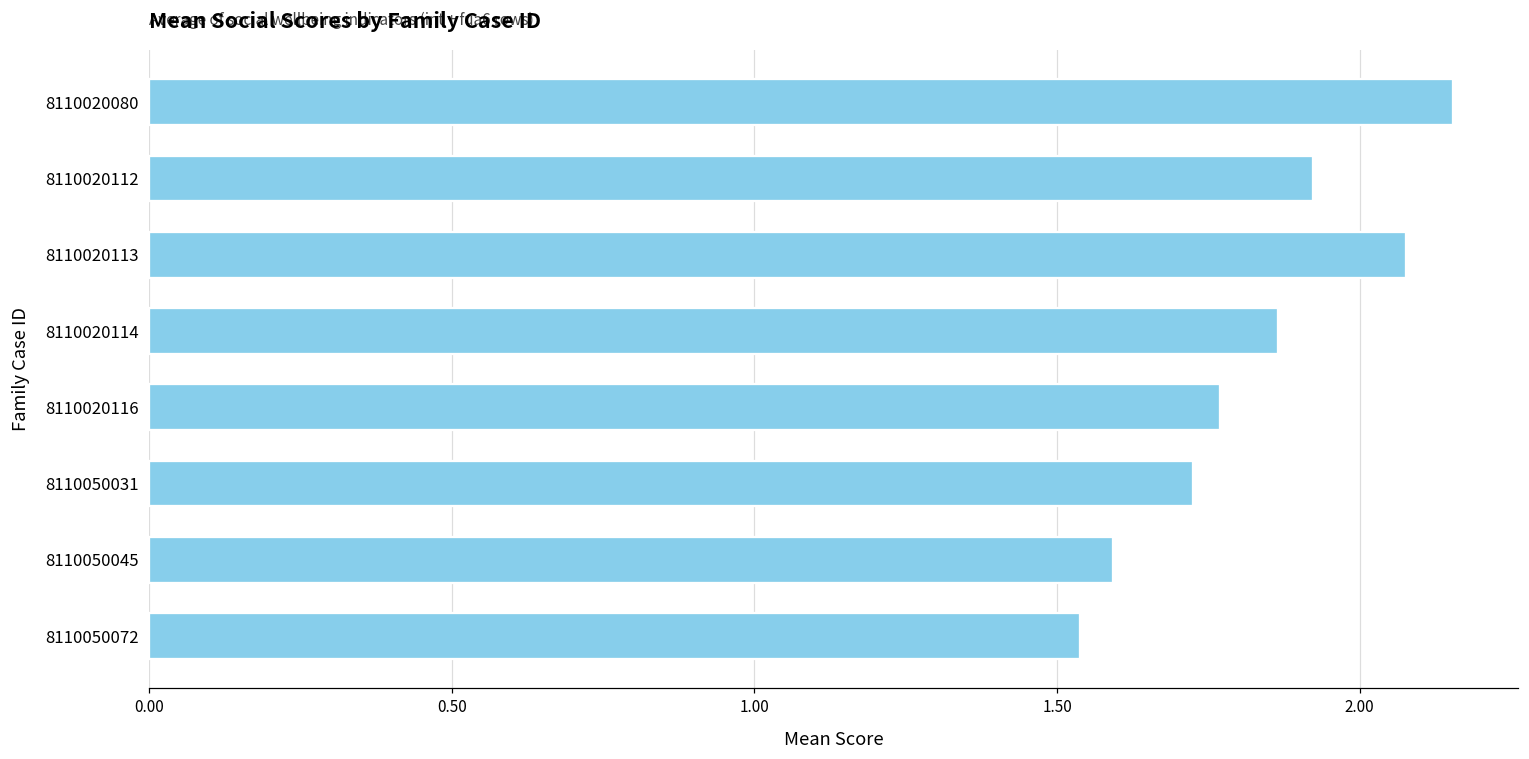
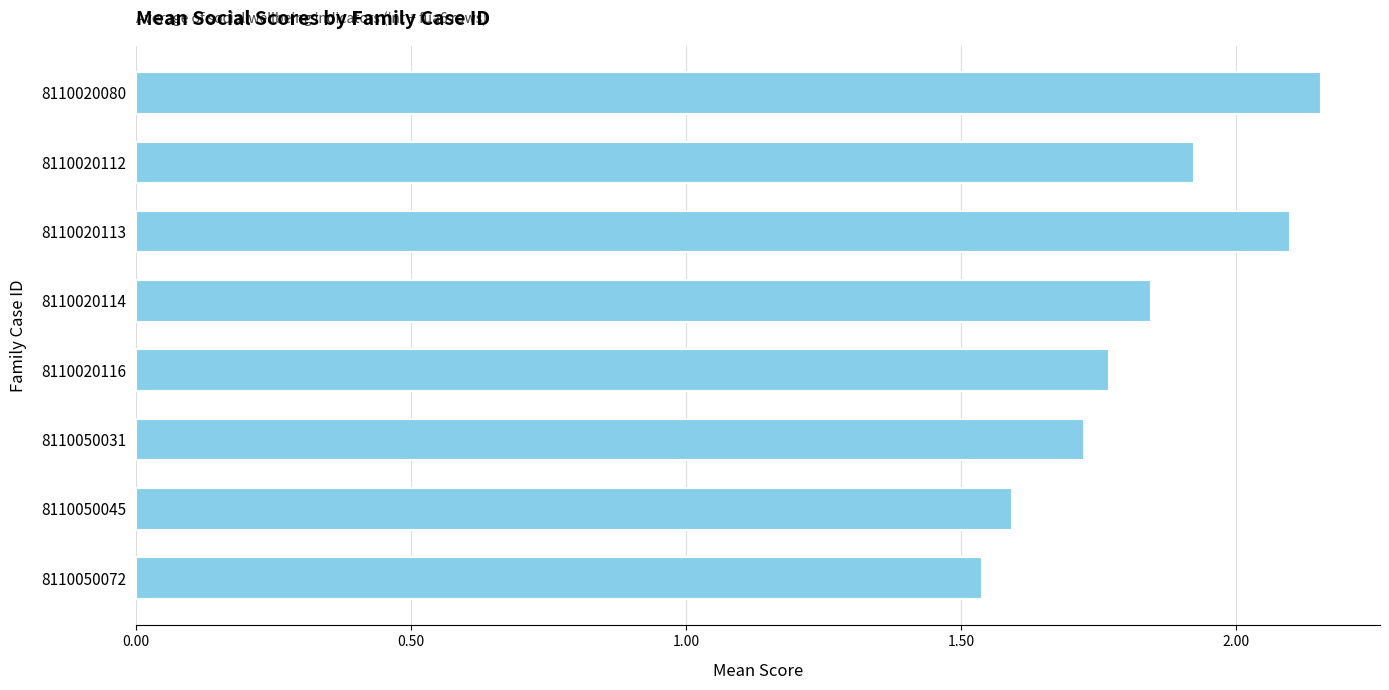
  {
    "8110020080": 2.15,
    "8110020112": 1.92,
-   "8110020113": 2.08,
-   "8110020114": 1.87,
+   "8110020113": 2.10,
+   "8110020114": 1.85,
    "8110020116": 1.77,
    "8110050031": 1.72,
    "8110050045": 1.59,
    "8110050072": 1.54
  }
